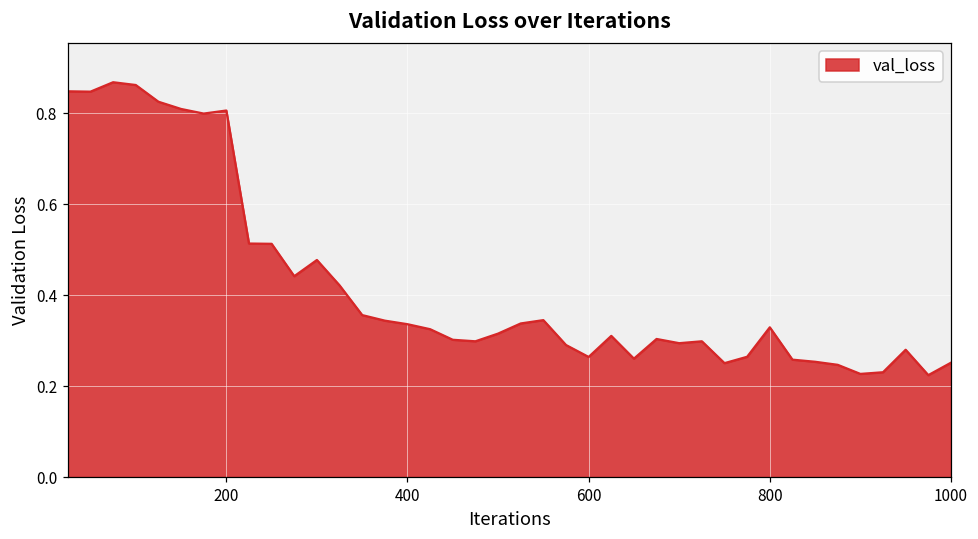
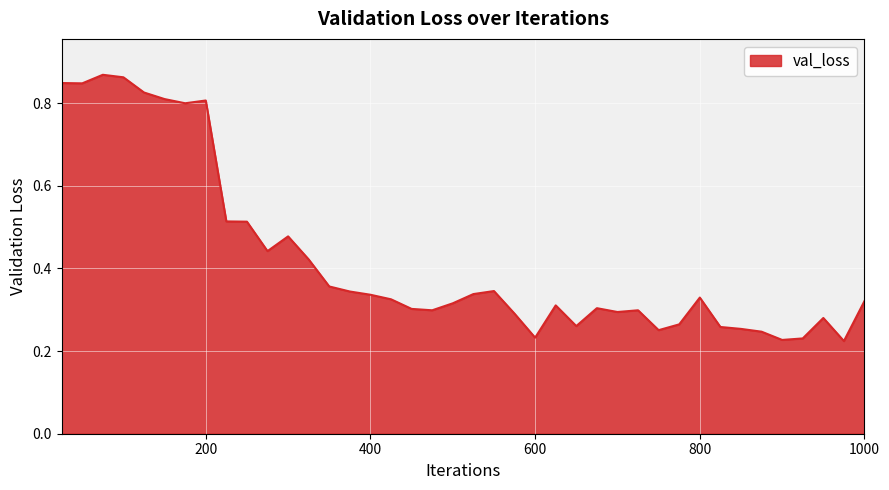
  {
    "200": 0.81,
    "400": 0.34,
-   "600": 0.26,
+   "600": 0.23,
    "800": 0.33,
-   "1000": 0.25
+   "1000": 0.32
  }
